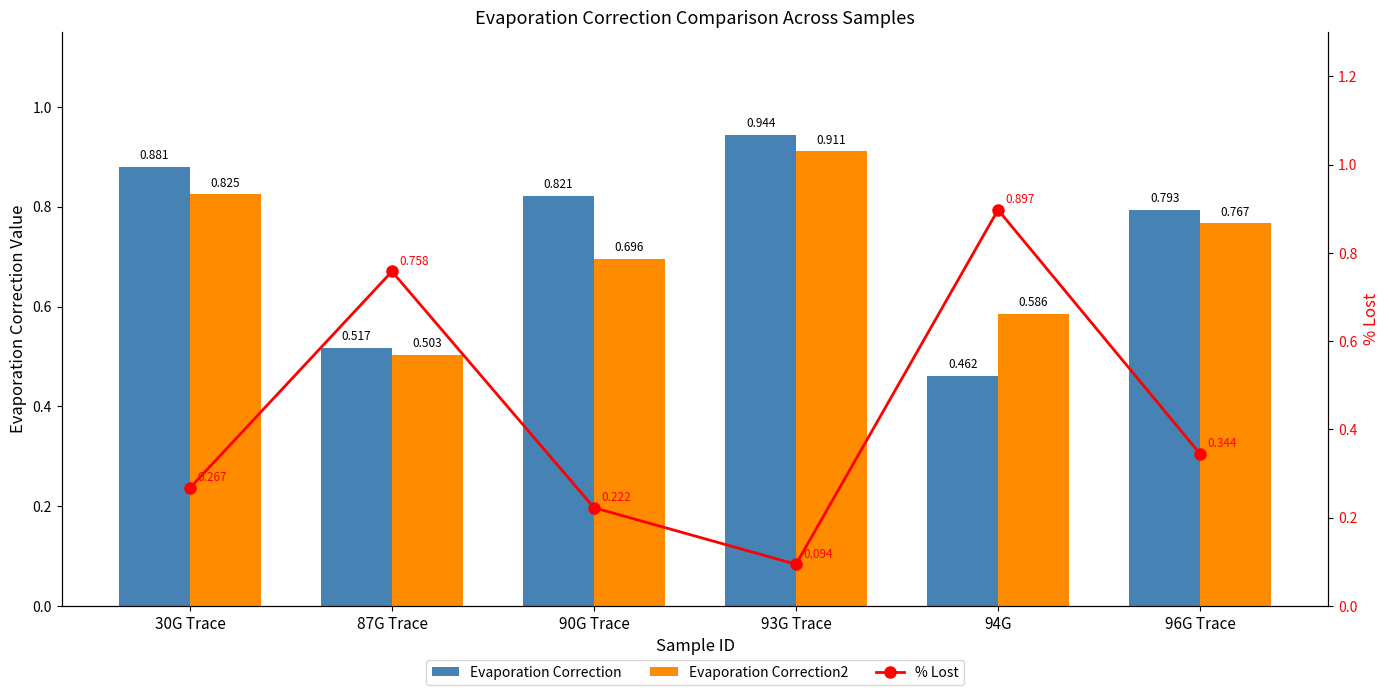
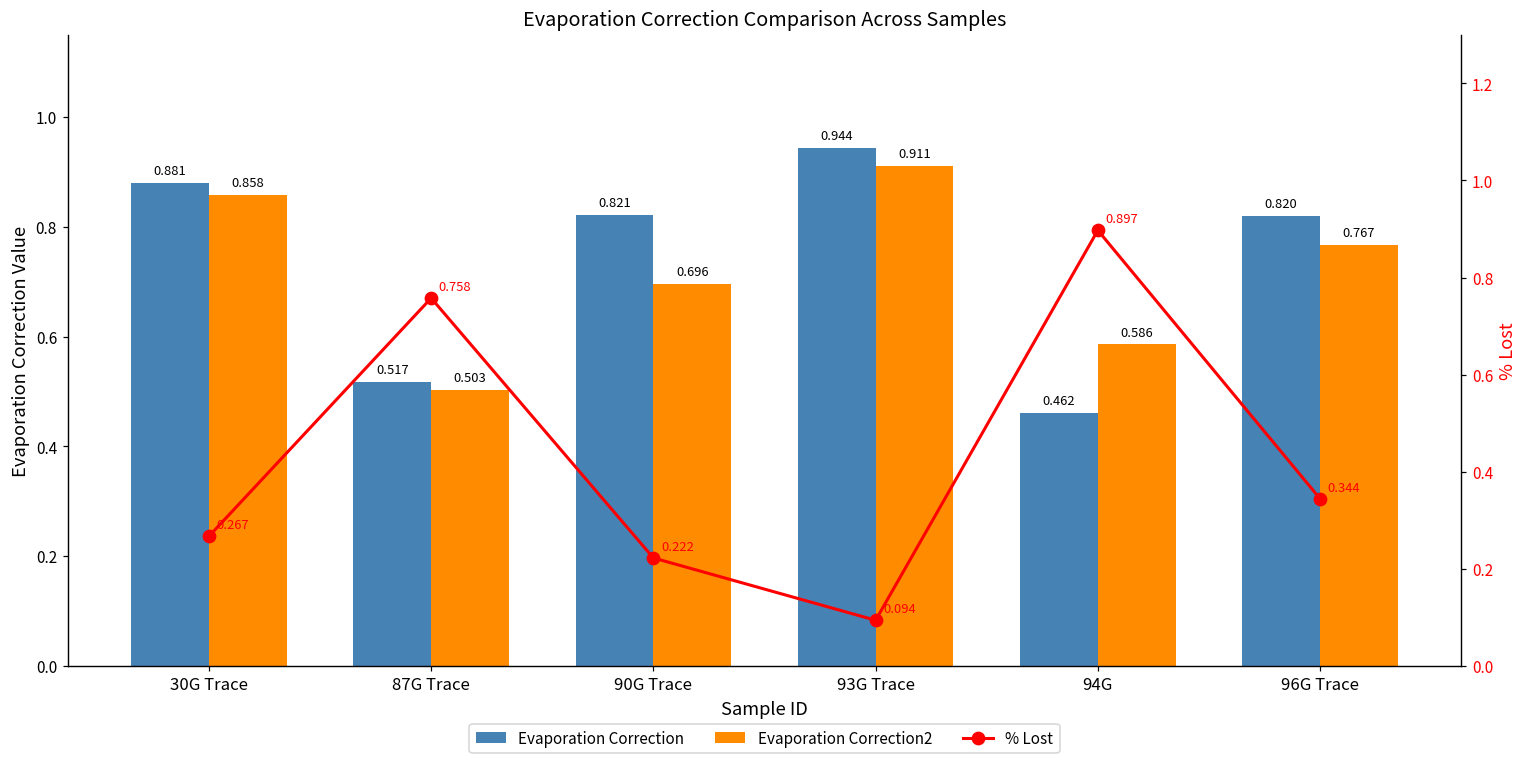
  {
    "Evaporation Correction": {
      "30G Trace": 0.881,
      "87G Trace": 0.517,
      "90G Trace": 0.821,
      "93G Trace": 0.944,
      "94G": 0.462,
-     "96G Trace": 0.793
+     "96G Trace": 0.820
    },
    "Evaporation Correction2": {
-     "30G Trace": 0.825,
+     "30G Trace": 0.858,
      "87G Trace": 0.503,
      "90G Trace": 0.696,
      "93G Trace": 0.911,
      "94G": 0.586,
      "96G Trace": 0.767
    },
    "% Lost": {
      "30G Trace": 0.267,
      "87G Trace": 0.758,
      "90G Trace": 0.222,
      "93G Trace": 0.094,
      "94G": 0.897,
      "96G Trace": 0.344
    }
  }
